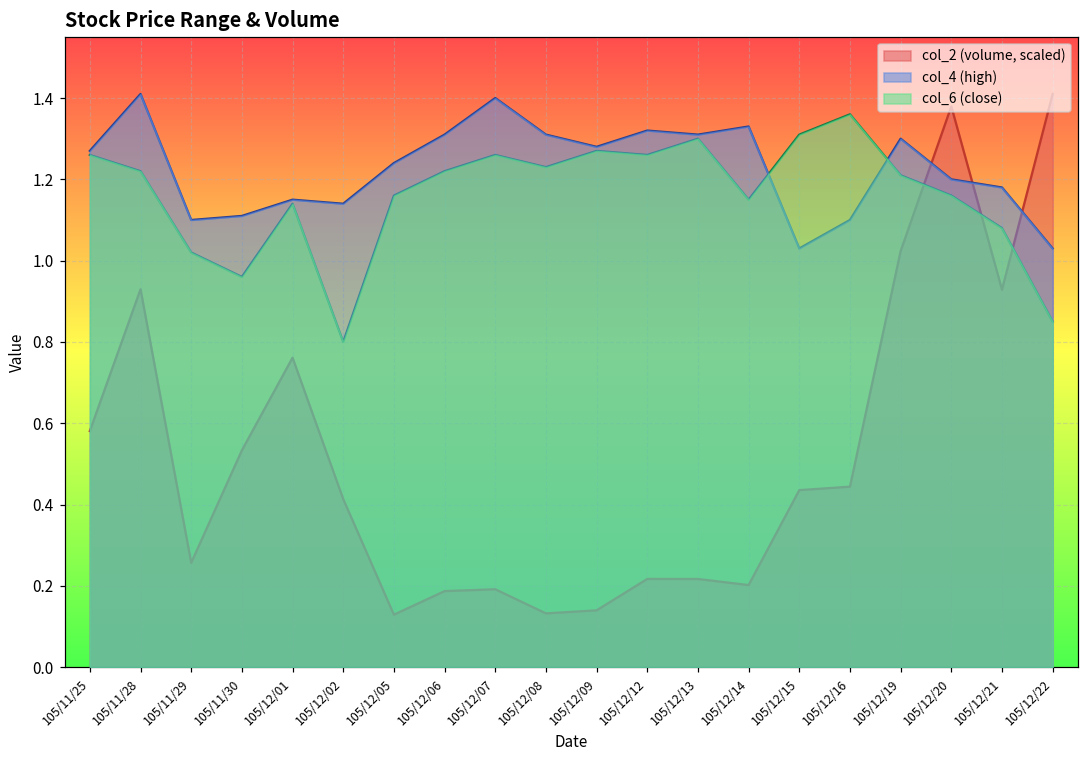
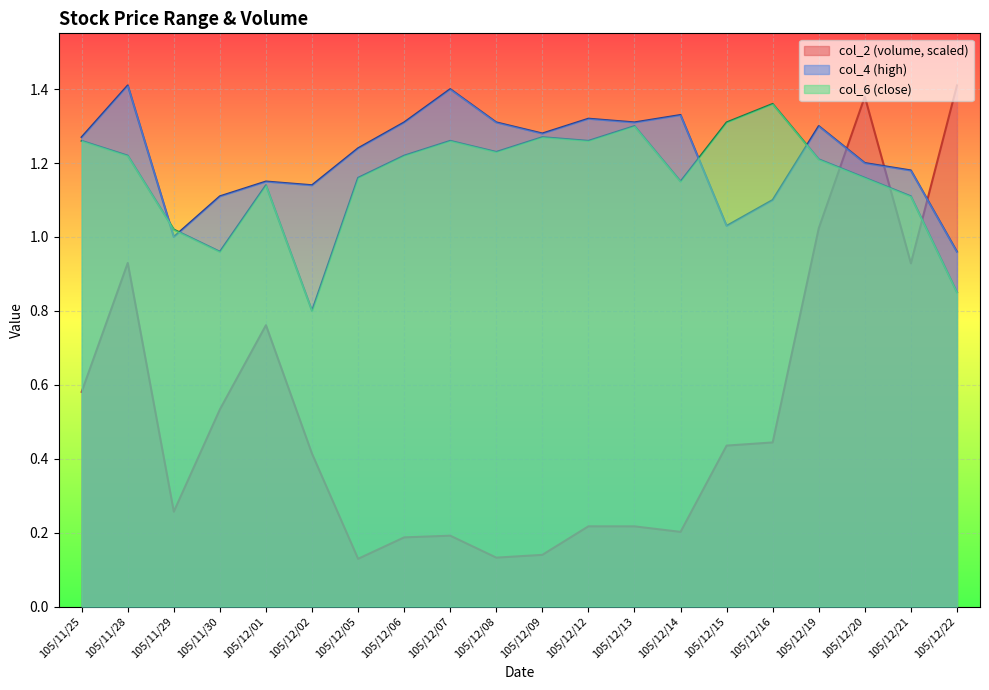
  {
    "col_2 (volume, scaled)": {
      "105/11/25": 0.58,
      "105/11/28": 0.93,
      "105/11/29": 0.26,
      "105/11/30": 0.53,
      "105/12/01": 0.76,
      "105/12/02": 0.41,
      "105/12/05": 0.13,
      "105/12/06": 0.19,
      "105/12/07": 0.19,
      "105/12/08": 0.13,
      "105/12/09": 0.14,
      "105/12/12": 0.22,
      "105/12/13": 0.22,
      "105/12/14": 0.20,
      "105/12/15": 0.44,
      "105/12/16": 0.44,
      "105/12/19": 1.02,
      "105/12/21": 0.93
    },
    "col_4 (high)": {
      "105/11/25": 1.27,
      "105/11/28": 1.41,
-     "105/11/29": 1.1,
+     "105/11/29": 1.0,
      "105/11/30": 1.11,
      "105/12/01": 1.15,
      "105/12/02": 1.14,
      "105/12/05": 1.24,
      "105/12/06": 1.31,
      "105/12/07": 1.40,
      "105/12/08": 1.31,
      "105/12/09": 1.28,
      "105/12/12": 1.32,
      "105/12/13": 1.31,
      "105/12/14": 1.33,
      "105/12/15": 1.03,
      "105/12/16": 1.10,
      "105/12/19": 1.30,
      "105/12/20": 1.20,
      "105/12/21": 1.18,
-     "105/12/22": 1.03
+     "105/12/22": 0.96
    },
    "col_6 (close)": {
      "105/11/25": 1.26,
      "105/11/28": 1.22,
      "105/11/29": 1.02,
      "105/11/30": 0.96,
      "105/12/01": 1.14,
      "105/12/02": 0.80,
      "105/12/05": 1.16,
      "105/12/06": 1.22,
      "105/12/07": 1.26,
      "105/12/08": 1.23,
      "105/12/09": 1.27,
      "105/12/12": 1.26,
      "105/12/13": 1.30,
      "105/12/14": 1.15,
      "105/12/15": 1.31,
      "105/12/16": 1.36,
      "105/12/19": 1.21,
      "105/12/20": 1.16,
-     "105/12/21": 1.08,
+     "105/12/21": 1.11,
      "105/12/22": 0.85
    }
  }
